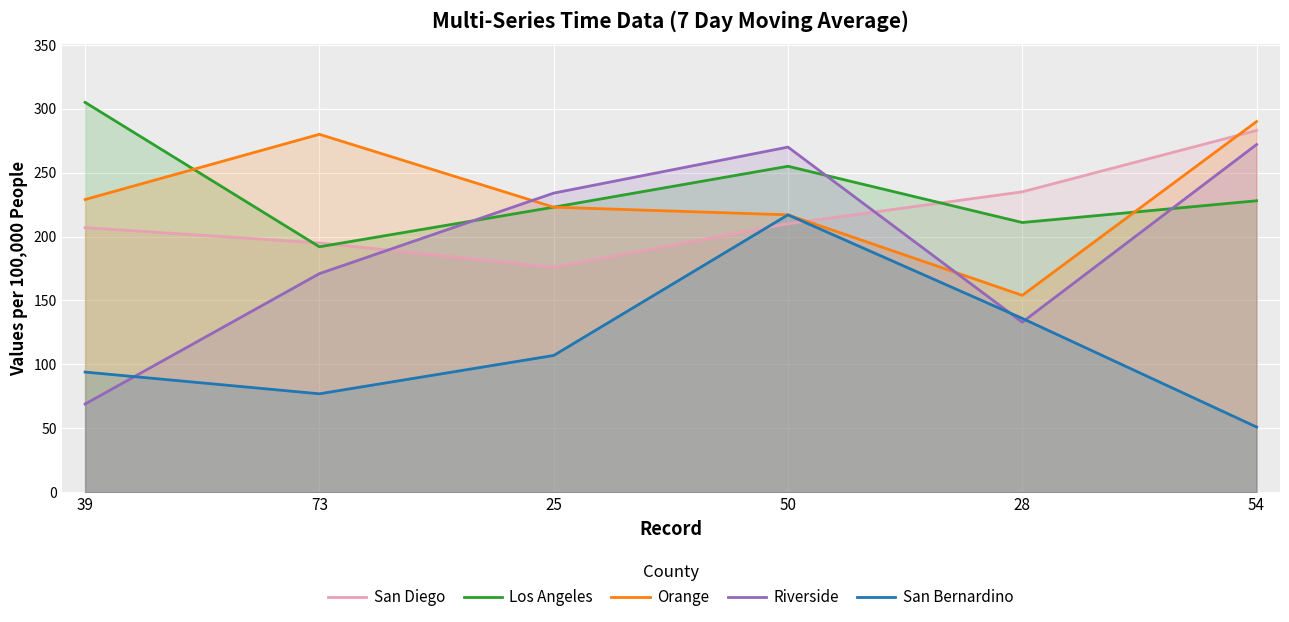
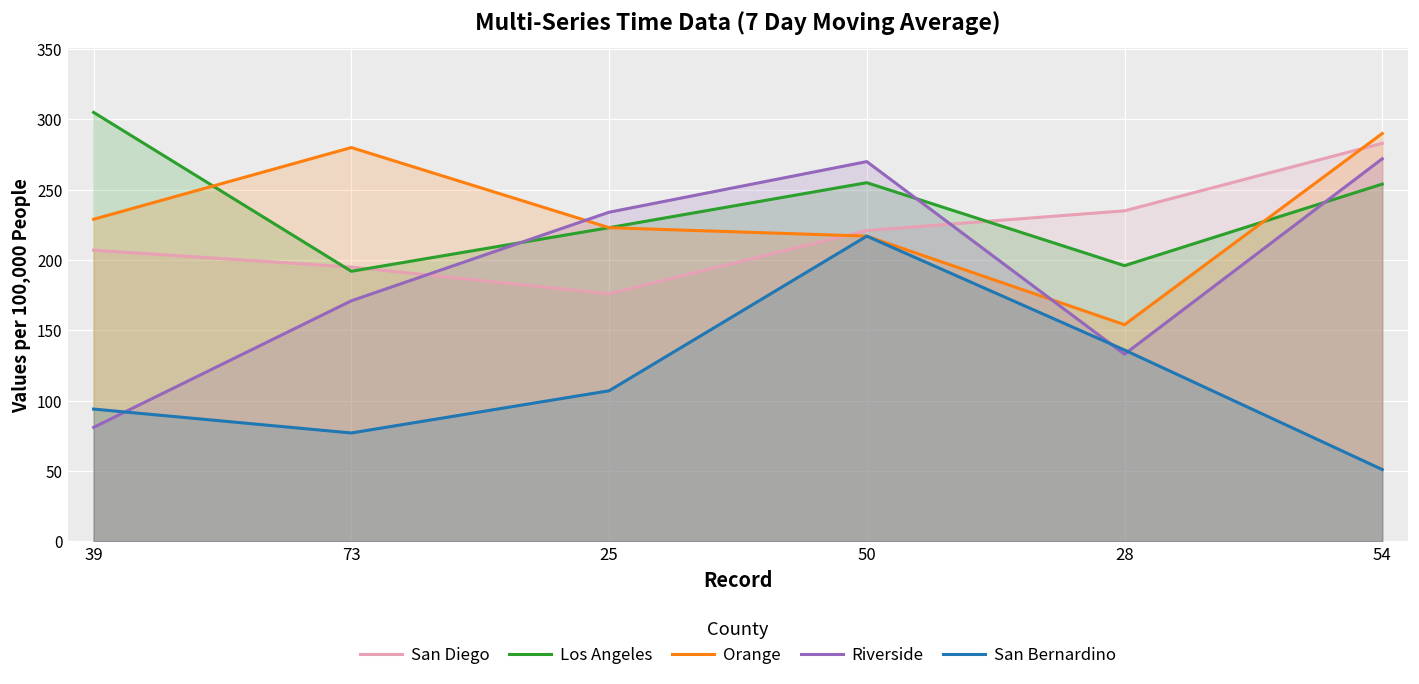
  {
    "San Diego": {
      "39": 207,
      "73": 195,
      "25": 176,
-     "50": 210,
+     "50": 221,
      "28": 235,
      "54": 283
    },
    "Los Angeles": {
      "39": 305,
      "73": 192,
      "50": 255,
-     "28": 211,
-     "54": 228
+     "28": 196,
+     "54": 254
    },
    "Orange": {
      "39": 229,
      "73": 280,
      "28": 154,
      "54": 290
    },
    "Riverside": {
-     "39": 69,
+     "39": 81,
      "73": 171,
      "25": 234,
      "50": 270,
      "28": 133,
      "54": 272
    },
    "San Bernardino": {
      "39": 94,
      "73": 77,
      "25": 107,
      "28": 136,
      "54": 51
    }
  }
